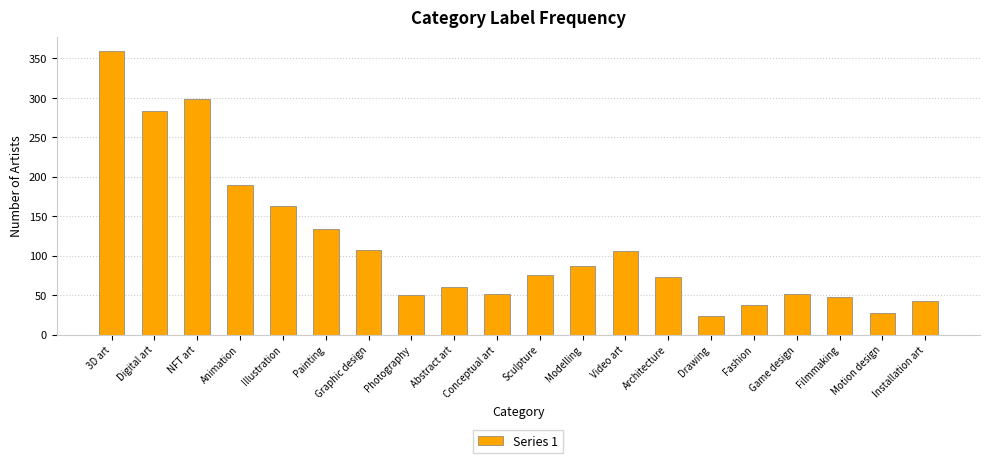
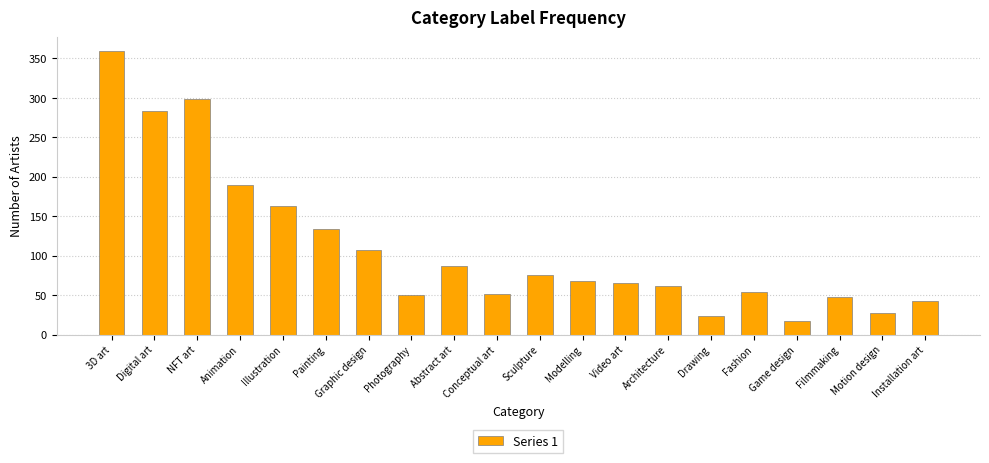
  {
    "3D art": 360,
    "Digital art": 280,
    "NFT art": 300,
    "Animation": 190,
    "Illustration": 160,
    "Painting": 130,
    "Graphic design": 110,
    "Photography": 50,
-   "Abstract art": 60,
+   "Abstract art": 90,
    "Conceptual art": 50,
    "Sculpture": 80,
-   "Modelling": 90,
-   "Video art": 110,
-   "Architecture": 70,
+   "Modelling": 70,
+   "Video art": 70,
+   "Architecture": 60,
    "Drawing": 20,
-   "Fashion": 40,
-   "Game design": 50,
+   "Fashion": 50,
+   "Game design": 20,
    "Filmmaking": 50,
    "Motion design": 30,
    "Installation art": 40
  }
